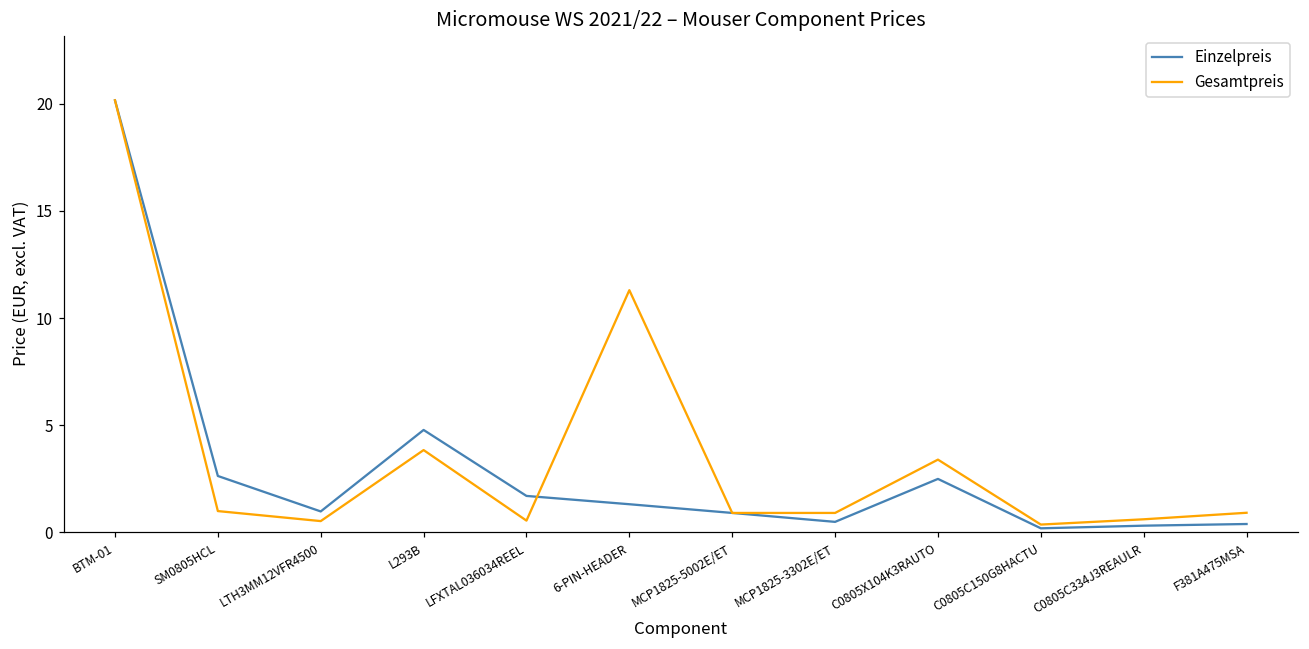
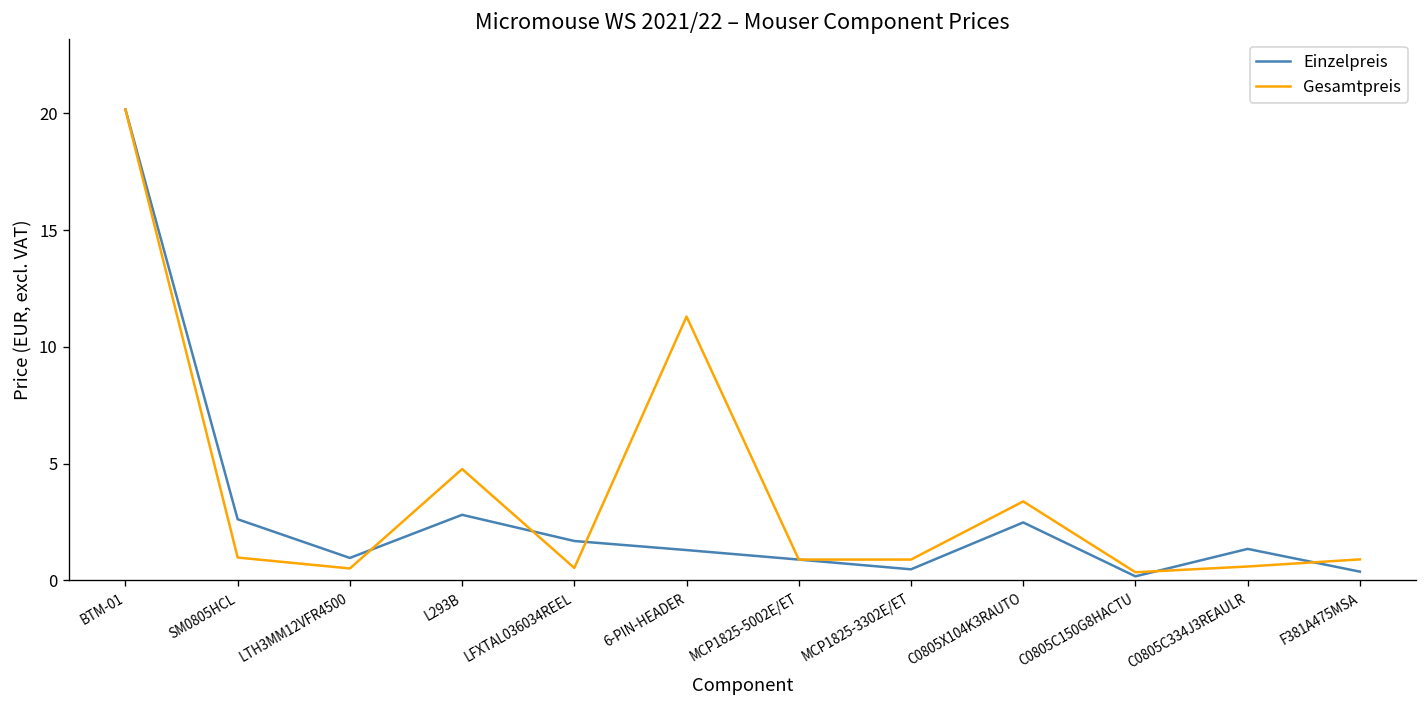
  {
    "Einzelpreis": {
      "SM0805HCL": 2.6,
      "LTH3MM12VFR4500": 1.0,
-     "L293B": 4.8,
+     "L293B": 2.8,
      "LFXTAL036034REEL": 1.7,
      "6-PIN-HEADER": 1.3,
      "MCP1825-3302E/ET": 0.5,
      "C0805X104K3RAUTO": 2.5,
      "C0805C150G8HACTU": 0.2,
-     "C0805C334J3REAULR": 0.3,
+     "C0805C334J3REAULR": 1.4,
      "F381A475MSA": 0.4
    },
    "Gesamtpreis": {
      "SM0805HCL": 1.0,
      "LTH3MM12VFR4500": 0.5,
-     "L293B": 3.8,
+     "L293B": 4.8,
      "LFXTAL036034REEL": 0.5,
      "6-PIN-HEADER": 11.3,
      "MCP1825-3302E/ET": 0.9,
      "C0805X104K3RAUTO": 3.4,
      "C0805C150G8HACTU": 0.4,
      "C0805C334J3REAULR": 0.6,
      "F381A475MSA": 0.9
    }
  }
